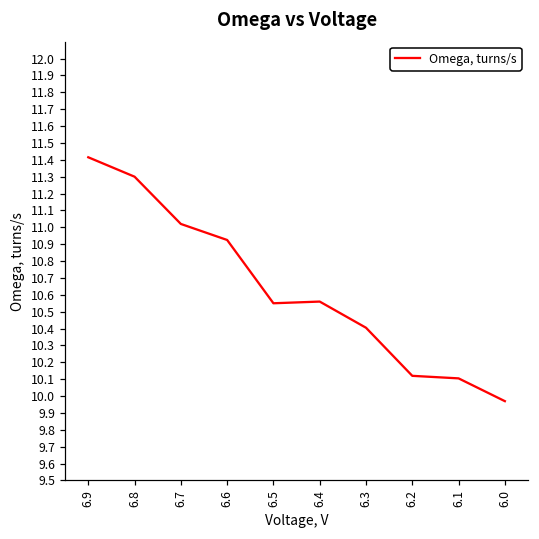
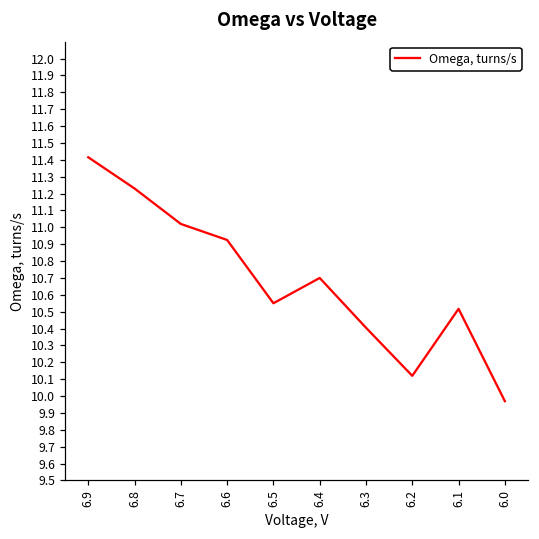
  {
    "6.9": 11.42,
-   "6.8": 11.30,
+   "6.8": 11.23,
    "6.7": 11.02,
    "6.6": 10.93,
    "6.5": 10.55,
-   "6.4": 10.56,
+   "6.4": 10.70,
    "6.3": 10.41,
    "6.2": 10.12,
-   "6.1": 10.11,
+   "6.1": 10.52,
    "6.0": 9.97
  }
